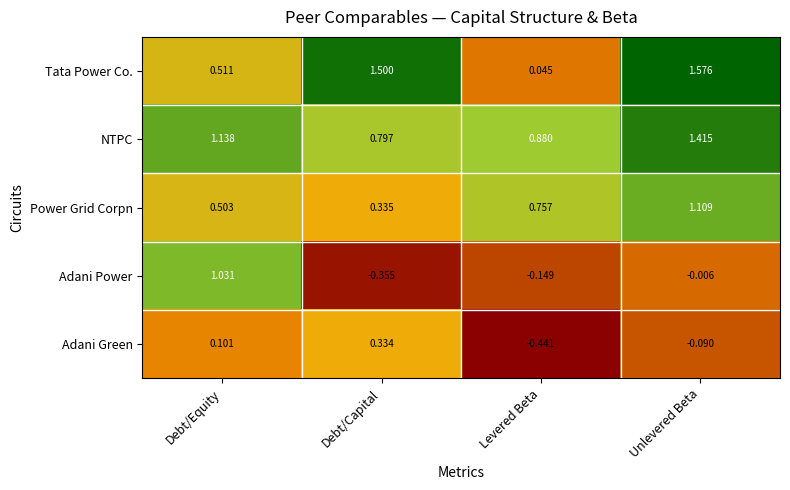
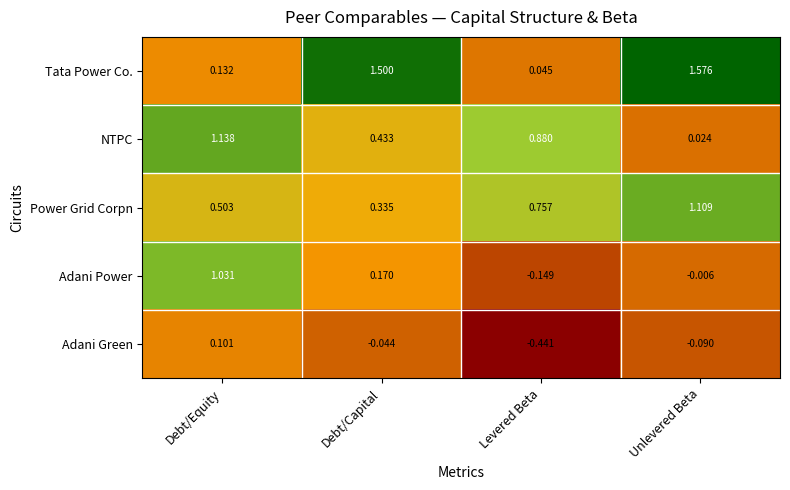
  {
    "Tata Power Co.": {
-     "Debt/Equity": 0.511,
+     "Debt/Equity": 0.132,
      "Debt/Capital": 1.500,
      "Levered Beta": 0.045,
      "Unlevered Beta": 1.576
    },
    "NTPC": {
      "Debt/Equity": 1.138,
-     "Debt/Capital": 0.797,
+     "Debt/Capital": 0.433,
      "Levered Beta": 0.880,
-     "Unlevered Beta": 1.415
+     "Unlevered Beta": 0.024
    },
    "Power Grid Corpn": {
      "Debt/Equity": 0.503,
      "Debt/Capital": 0.335,
      "Levered Beta": 0.757,
      "Unlevered Beta": 1.109
    },
    "Adani Power": {
      "Debt/Equity": 1.031,
-     "Debt/Capital": -0.355,
+     "Debt/Capital": 0.170,
      "Levered Beta": -0.149,
      "Unlevered Beta": -0.006
    },
    "Adani Green": {
      "Debt/Equity": 0.101,
-     "Debt/Capital": 0.334,
+     "Debt/Capital": -0.044,
      "Levered Beta": -0.441,
      "Unlevered Beta": -0.090
    }
  }
